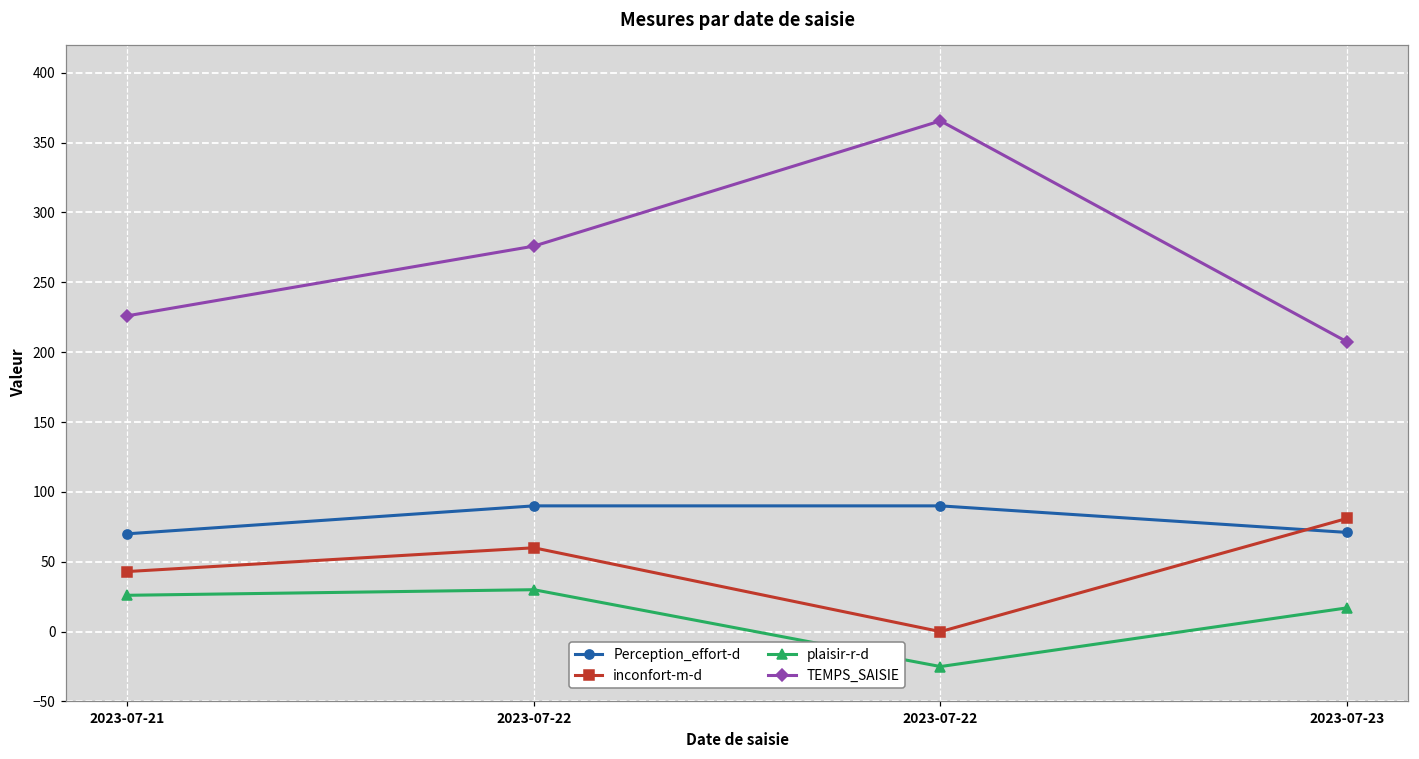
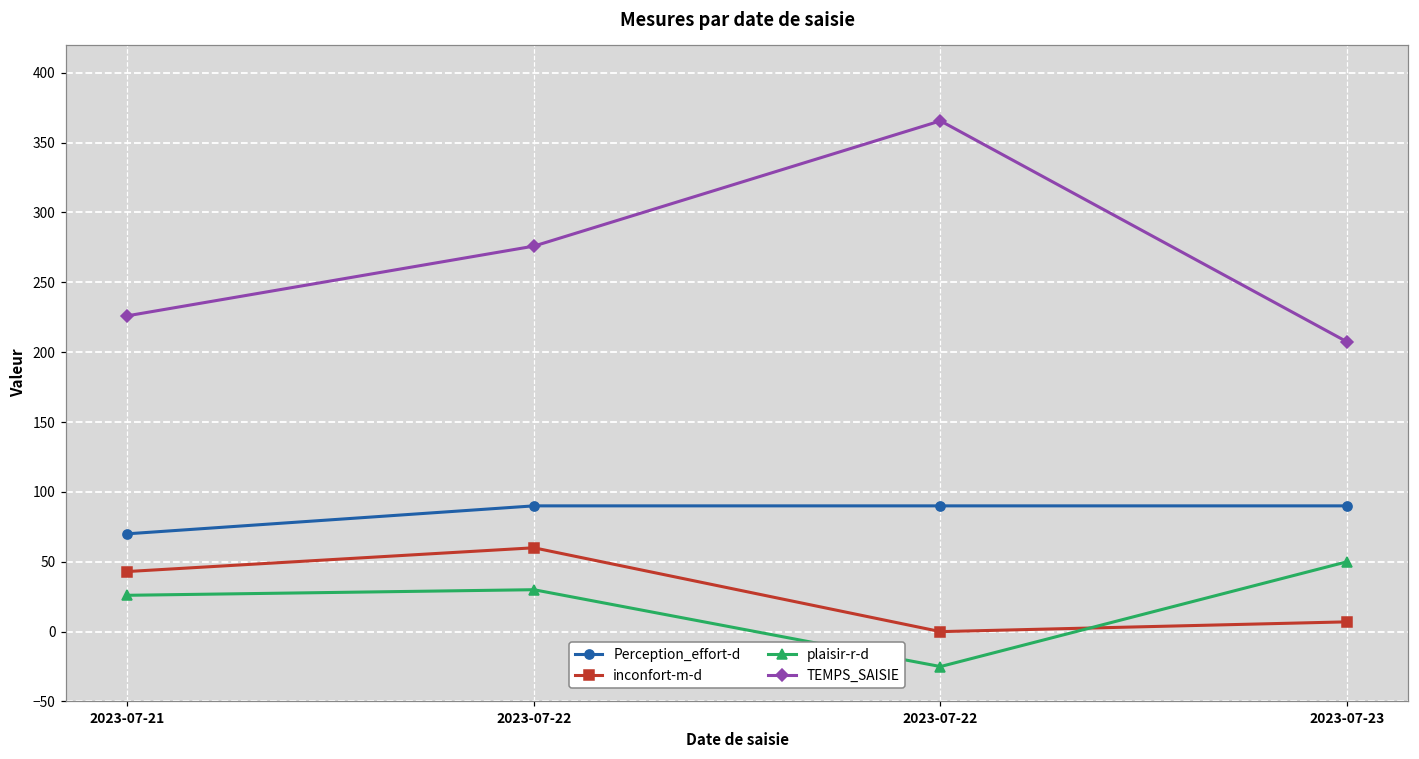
  {
    "Perception_effort-d": {
      "2023-07-21": 70,
-     "2023-07-23": 71
+     "2023-07-23": 90
    },
    "inconfort-m-d": {
      "2023-07-21": 43,
-     "2023-07-23": 81
+     "2023-07-23": 7
    },
    "plaisir-r-d": {
      "2023-07-21": 26,
-     "2023-07-23": 17
+     "2023-07-23": 50
    },
    "TEMPS_SAISIE": {
      "2023-07-21": 226,
      "2023-07-23": 207
    }
  }
